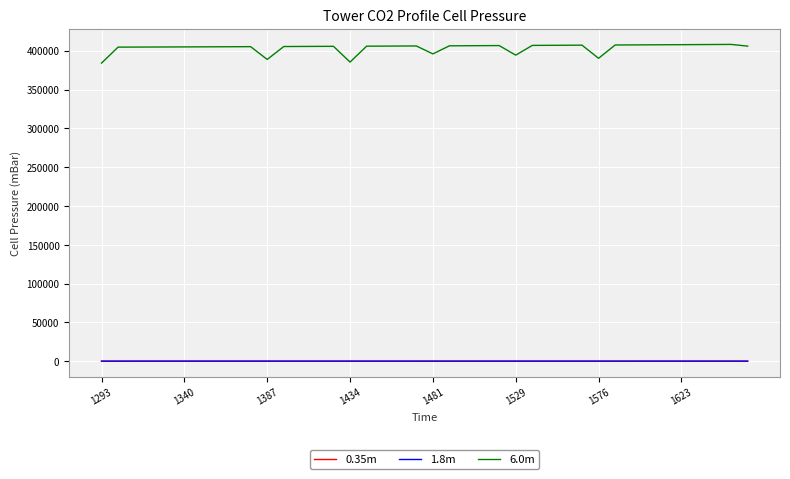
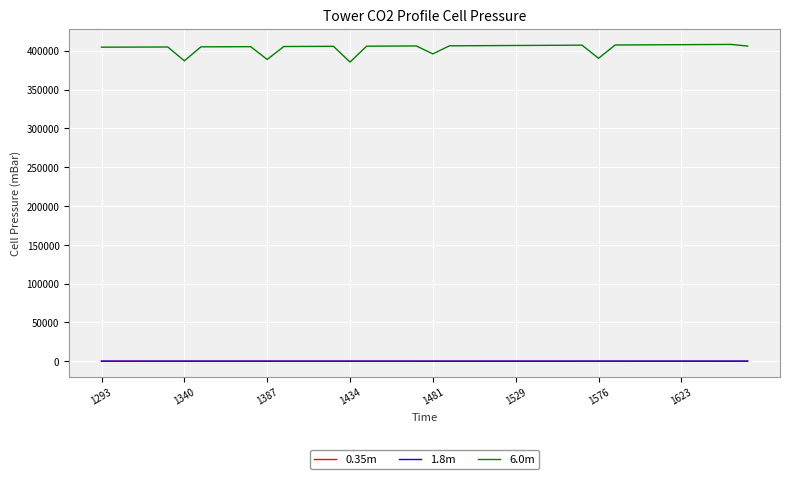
  {
    "1.8m": {
      "1293": 0,
      "1340": 0,
      "1387": 0,
      "1434": 0,
      "1481": 0,
      "1529": 0,
      "1576": 0,
      "1623": 0
    },
    "6.0m": {
-     "1293": 380000,
-     "1340": 400000,
+     "1293": 400000,
+     "1340": 390000,
      "1387": 390000,
      "1434": 390000,
      "1481": 400000,
-     "1529": 390000,
+     "1529": 410000,
      "1576": 390000,
      "1623": 410000
    }
  }
